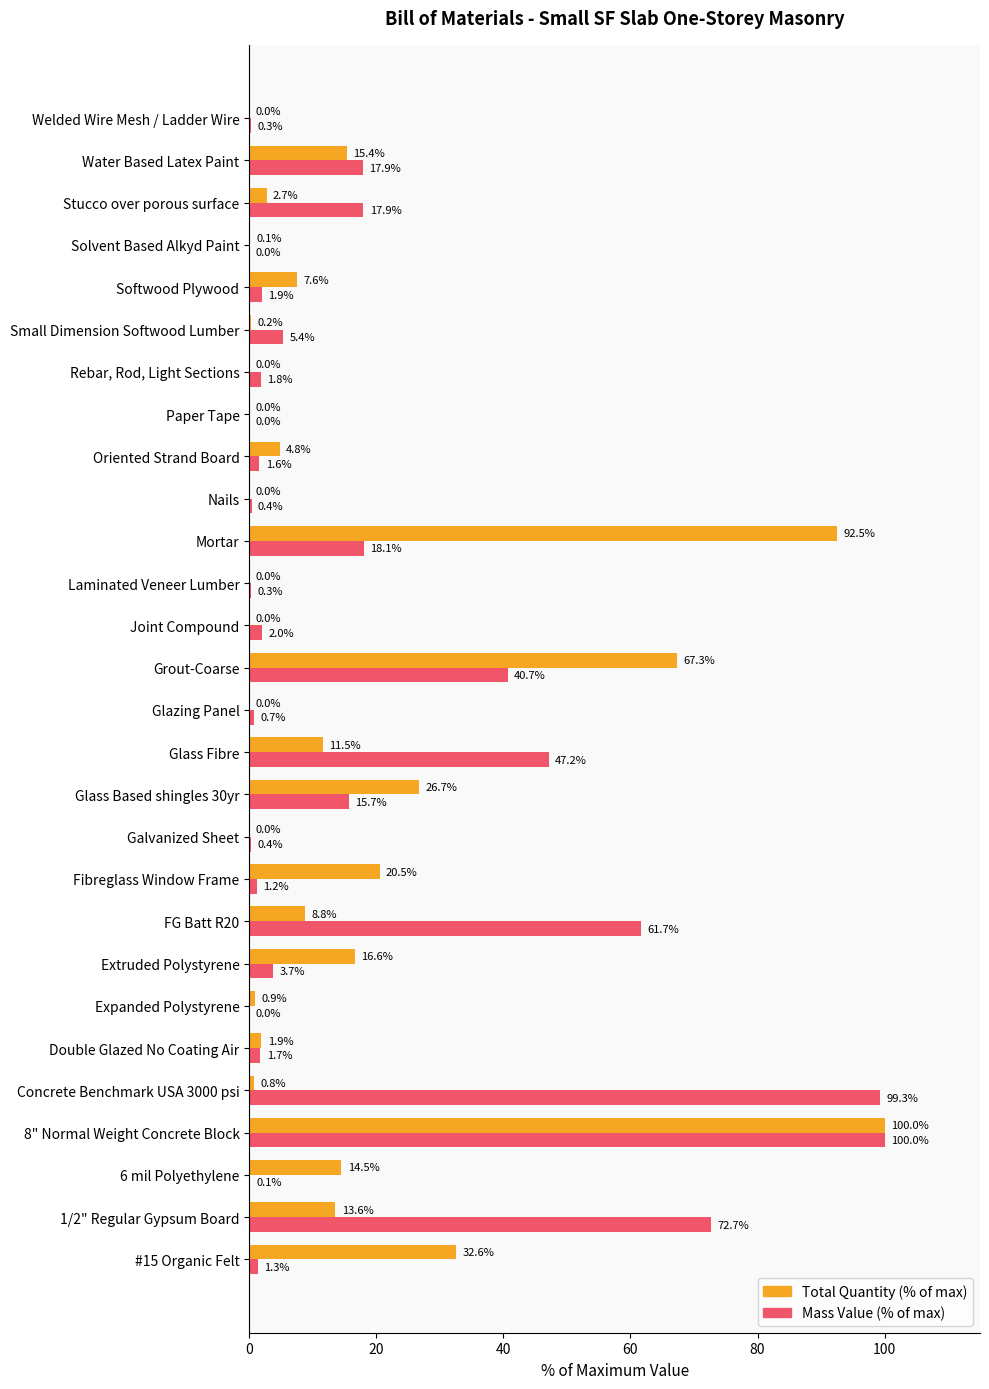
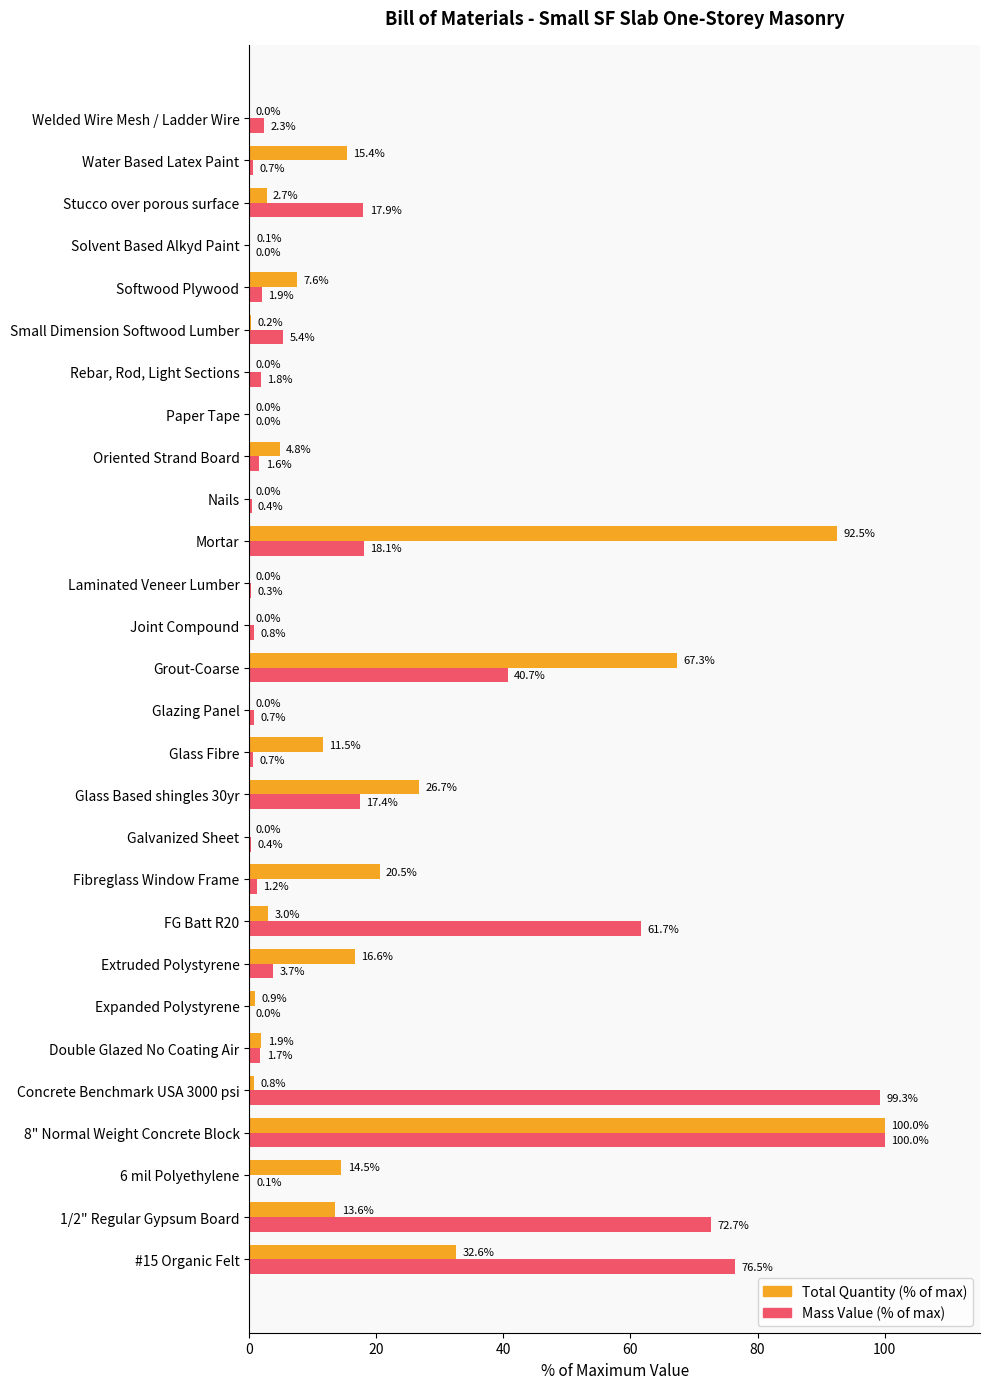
  {
    "Total Quantity (% of max)": {
      "Welded Wire Mesh / Ladder Wire": "0.0%",
      "Water Based Latex Paint": "15.4%",
      "Stucco over porous surface": "2.7%",
      "Solvent Based Alkyd Paint": "0.1%",
      "Softwood Plywood": "7.6%",
      "Small Dimension Softwood Lumber": "0.2%",
      "Rebar, Rod, Light Sections": "0.0%",
      "Paper Tape": "0.0%",
      "Oriented Strand Board": "4.8%",
      "Nails": "0.0%",
      "Mortar": "92.5%",
      "Laminated Veneer Lumber": "0.0%",
      "Joint Compound": "0.0%",
      "Grout-Coarse": "67.3%",
      "Glazing Panel": "0.0%",
      "Glass Fibre": "11.5%",
      "Glass Based shingles 30yr": "26.7%",
      "Galvanized Sheet": "0.0%",
      "Fibreglass Window Frame": "20.5%",
-     "FG Batt R20": "8.8%",
+     "FG Batt R20": "3.0%",
      "Extruded Polystyrene": "16.6%",
      "Expanded Polystyrene": "0.9%",
      "Double Glazed No Coating Air": "1.9%",
      "Concrete Benchmark USA 3000 psi": "0.8%",
      "8\" Normal Weight Concrete Block": "100.0%",
      "6 mil Polyethylene": "14.5%",
      "1/2\" Regular Gypsum Board": "13.6%",
      "#15 Organic Felt": "32.6%"
    },
    "Mass Value (% of max)": {
-     "Welded Wire Mesh / Ladder Wire": "0.3%",
-     "Water Based Latex Paint": "17.9%",
+     "Welded Wire Mesh / Ladder Wire": "2.3%",
+     "Water Based Latex Paint": "0.7%",
      "Stucco over porous surface": "17.9%",
      "Solvent Based Alkyd Paint": "0.0%",
      "Softwood Plywood": "1.9%",
      "Small Dimension Softwood Lumber": "5.4%",
      "Rebar, Rod, Light Sections": "1.8%",
      "Paper Tape": "0.0%",
      "Oriented Strand Board": "1.6%",
      "Nails": "0.4%",
      "Mortar": "18.1%",
      "Laminated Veneer Lumber": "0.3%",
-     "Joint Compound": "2.0%",
+     "Joint Compound": "0.8%",
      "Grout-Coarse": "40.7%",
      "Glazing Panel": "0.7%",
-     "Glass Fibre": "47.2%",
-     "Glass Based shingles 30yr": "15.7%",
+     "Glass Fibre": "0.7%",
+     "Glass Based shingles 30yr": "17.4%",
      "Galvanized Sheet": "0.4%",
      "Fibreglass Window Frame": "1.2%",
      "FG Batt R20": "61.7%",
      "Extruded Polystyrene": "3.7%",
      "Expanded Polystyrene": "0.0%",
      "Double Glazed No Coating Air": "1.7%",
      "Concrete Benchmark USA 3000 psi": "99.3%",
      "8\" Normal Weight Concrete Block": "100.0%",
      "6 mil Polyethylene": "0.1%",
      "1/2\" Regular Gypsum Board": "72.7%",
-     "#15 Organic Felt": "1.3%"
+     "#15 Organic Felt": "76.5%"
    }
  }
